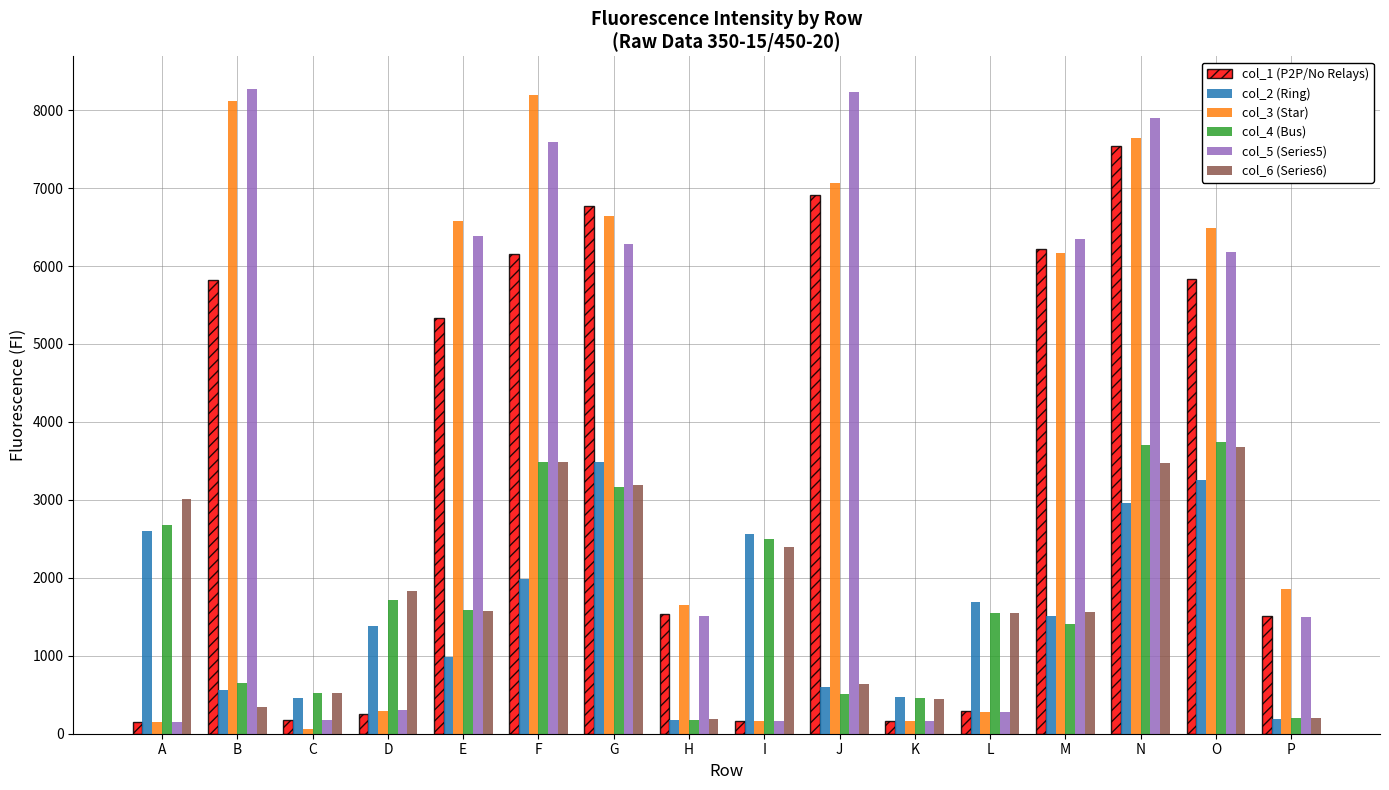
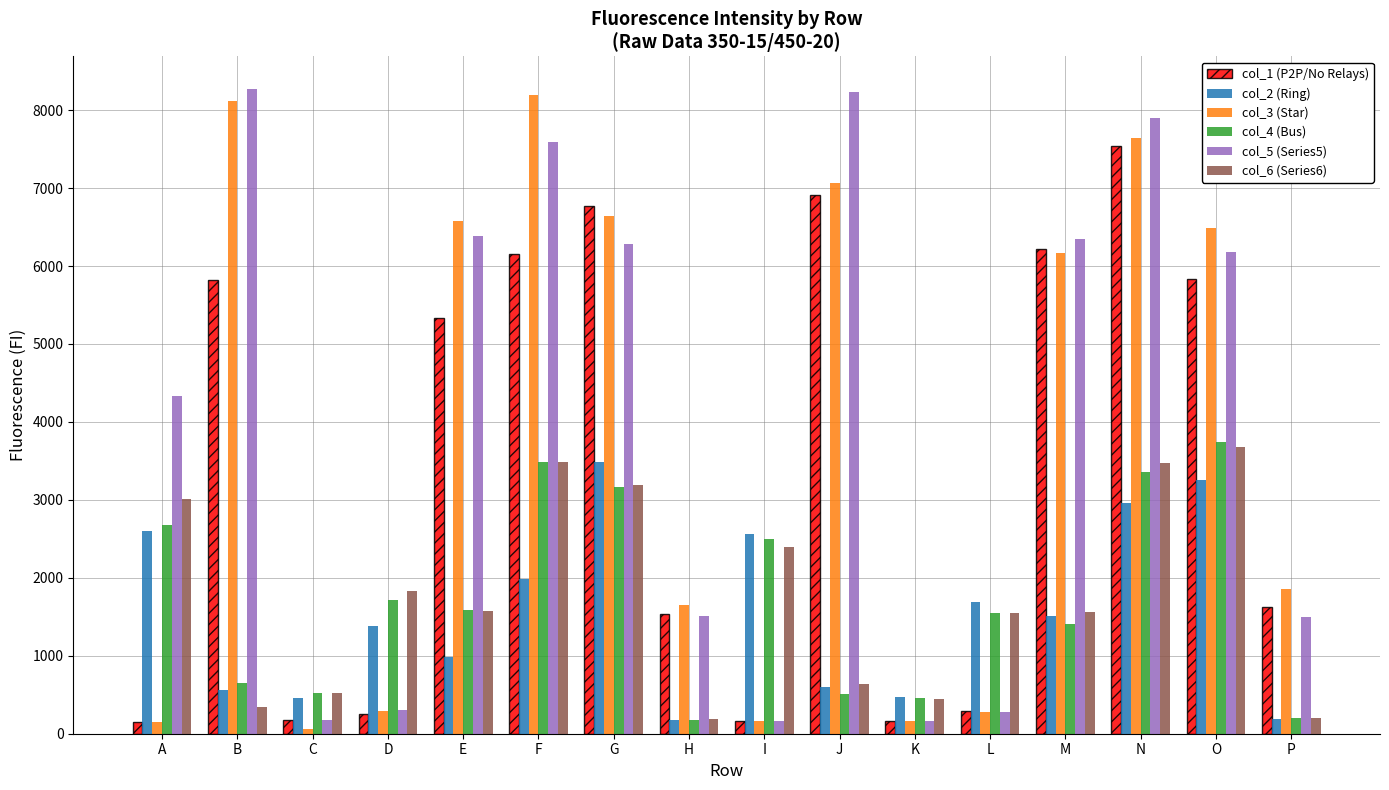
  {
    "col_1 (P2P/No Relays)": {
      "A": 200,
      "B": 5800,
      "C": 200,
      "D": 300,
      "E": 5300,
      "F": 6200,
      "G": 6800,
      "H": 1500,
      "I": 200,
      "J": 6900,
      "K": 200,
      "L": 300,
      "M": 6200,
      "N": 7500,
      "O": 5800,
-     "P": 1500
+     "P": 1600
    },
    "col_2 (Ring)": {
      "A": 2600,
      "B": 600,
      "C": 500,
      "D": 1400,
      "E": 1000,
      "F": 2000,
      "G": 3500,
      "H": 200,
      "I": 2600,
      "J": 600,
      "K": 500,
      "L": 1700,
      "M": 1500,
      "N": 3000,
      "O": 3300,
      "P": 200
    },
    "col_3 (Star)": {
      "A": 200,
      "B": 8100,
      "C": 100,
      "D": 300,
      "E": 6600,
      "F": 8200,
      "G": 6600,
      "H": 1600,
      "I": 200,
      "J": 7100,
      "K": 200,
      "L": 300,
      "M": 6200,
      "N": 7600,
      "O": 6500,
      "P": 1900
    },
    "col_4 (Bus)": {
      "A": 2700,
      "B": 700,
      "C": 500,
      "D": 1700,
      "E": 1600,
      "F": 3500,
      "G": 3200,
      "H": 200,
      "I": 2500,
      "J": 500,
      "K": 500,
      "L": 1500,
      "M": 1400,
-     "N": 3700,
+     "N": 3400,
      "O": 3700,
      "P": 200
    },
    "col_5 (Series5)": {
-     "A": 200,
+     "A": 4300,
      "B": 8300,
      "C": 200,
      "D": 300,
      "E": 6400,
      "F": 7600,
      "G": 6300,
      "H": 1500,
      "I": 200,
      "J": 8200,
      "K": 200,
      "L": 300,
      "M": 6300,
      "N": 7900,
      "O": 6200,
      "P": 1500
    },
    "col_6 (Series6)": {
      "A": 3000,
      "B": 300,
      "C": 500,
      "D": 1800,
      "E": 1600,
      "F": 3500,
      "G": 3200,
      "H": 200,
      "I": 2400,
      "J": 600,
      "K": 500,
      "L": 1600,
      "M": 1600,
      "N": 3500,
      "O": 3700,
      "P": 200
    }
  }
